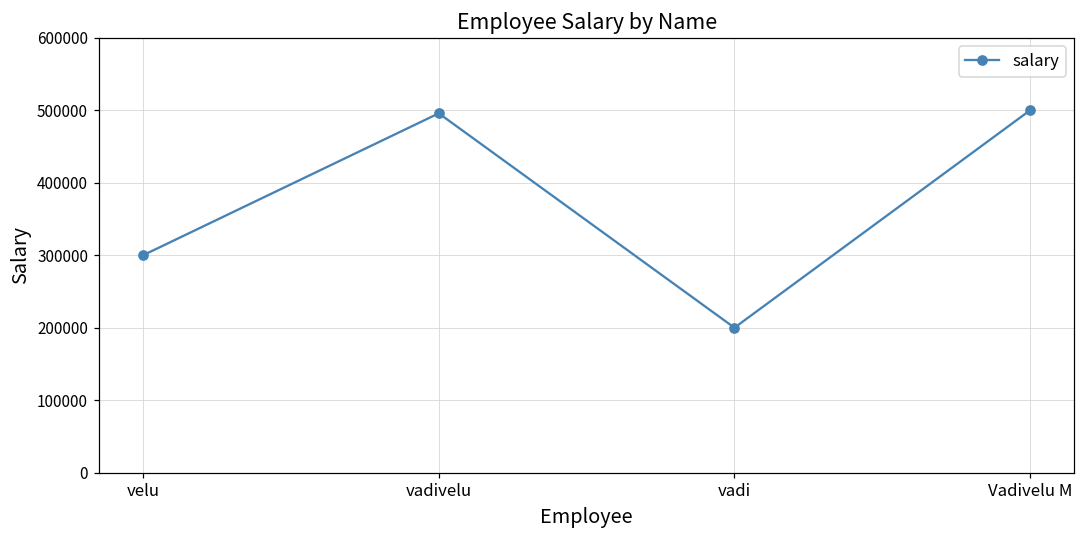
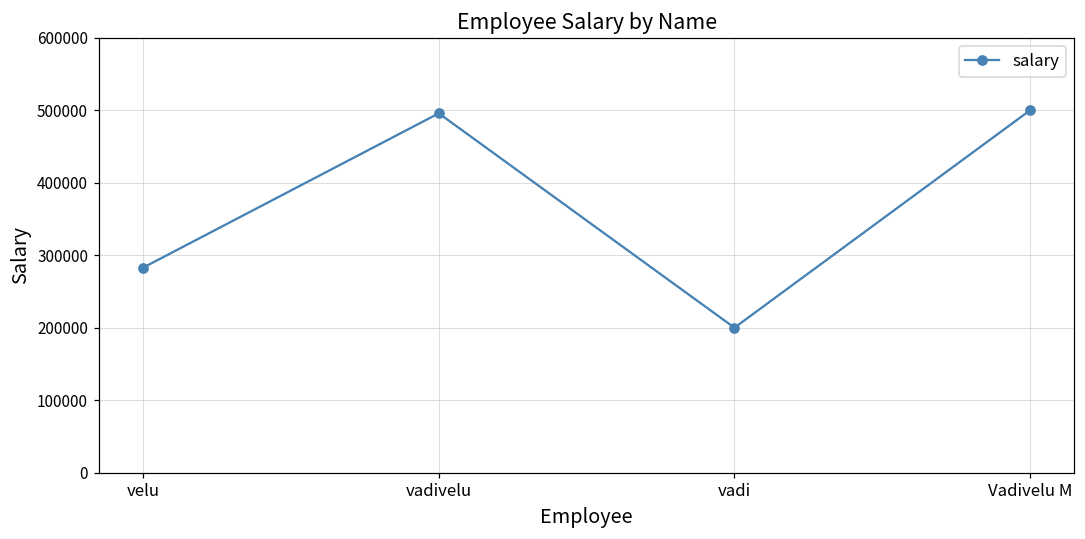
  {
-   "velu": 300000,
+   "velu": 280000,
    "vadivelu": 500000,
    "vadi": 200000,
    "Vadivelu M": 500000
  }
